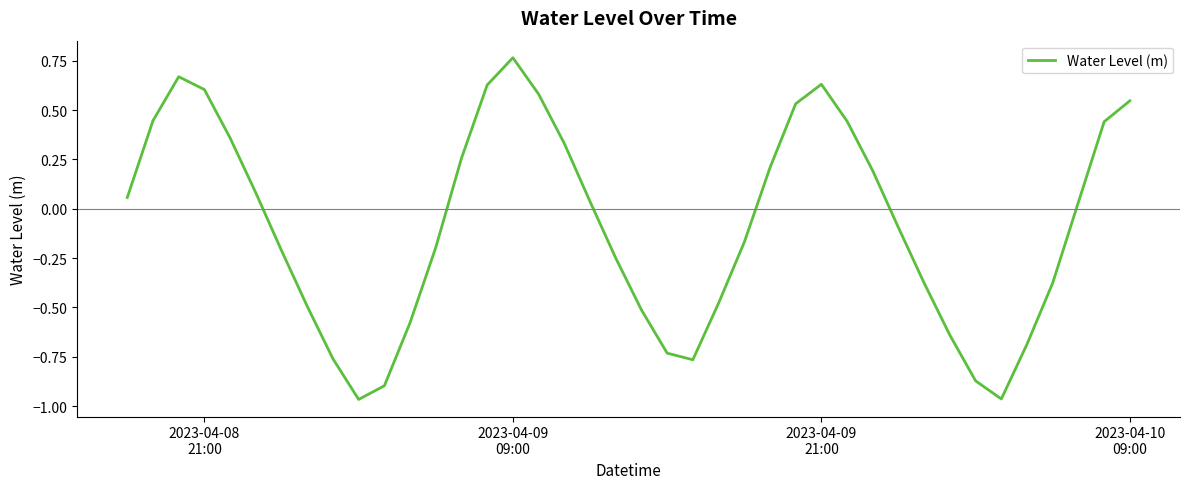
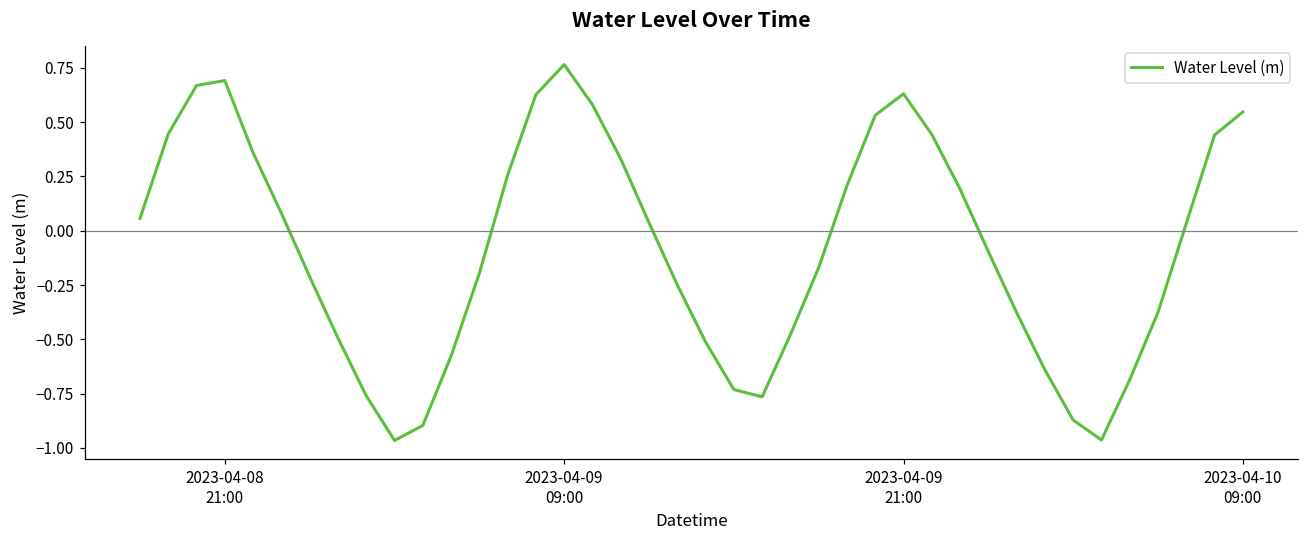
  {
-   "2023-04-08 21:00": 0.60,
+   "2023-04-08 21:00": 0.69,
    "2023-04-09 09:00": 0.77,
    "2023-04-09 21:00": 0.63,
    "2023-04-10 09:00": 0.55
  }
